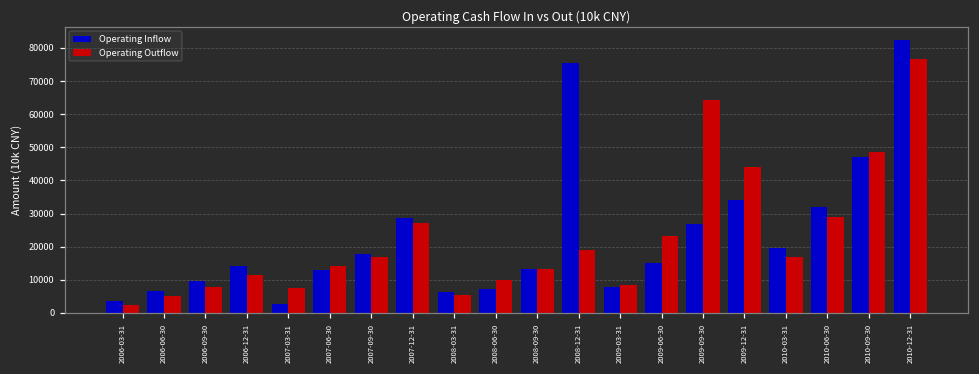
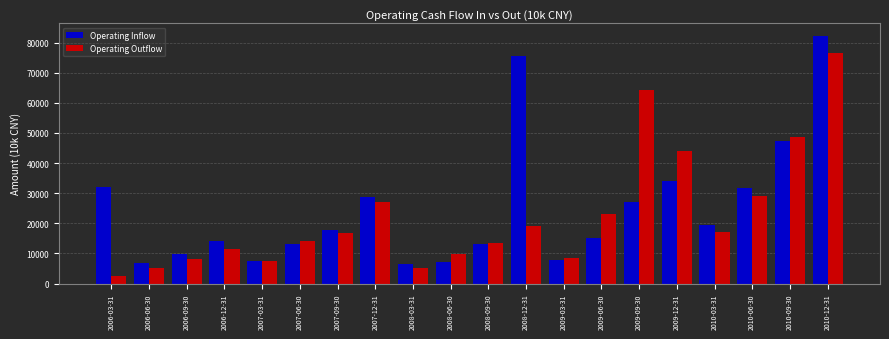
  {
    "Operating Inflow": {
-     "2006-03-31": 4000,
+     "2006-03-31": 32000,
      "2006-06-30": 7000,
      "2006-09-30": 10000,
      "2006-12-31": 14000,
-     "2007-03-31": 3000,
+     "2007-03-31": 8000,
      "2007-06-30": 13000,
      "2007-09-30": 18000,
      "2007-12-31": 29000,
      "2008-03-31": 6000,
      "2008-06-30": 7000,
      "2008-09-30": 13000,
      "2008-12-31": 75000,
      "2009-03-31": 8000,
      "2009-06-30": 15000,
      "2009-09-30": 27000,
      "2009-12-31": 34000,
      "2010-03-31": 20000,
      "2010-06-30": 32000,
      "2010-09-30": 47000,
      "2010-12-31": 82000
    },
    "Operating Outflow": {
      "2006-03-31": 3000,
      "2006-06-30": 5000,
      "2006-09-30": 8000,
      "2006-12-31": 12000,
      "2007-03-31": 8000,
      "2007-06-30": 14000,
      "2007-09-30": 17000,
      "2007-12-31": 27000,
      "2008-03-31": 5000,
      "2008-06-30": 10000,
      "2008-09-30": 13000,
      "2008-12-31": 19000,
      "2009-03-31": 9000,
      "2009-06-30": 23000,
      "2009-09-30": 64000,
      "2009-12-31": 44000,
      "2010-03-31": 17000,
      "2010-06-30": 29000,
      "2010-09-30": 49000,
      "2010-12-31": 77000
    }
  }
